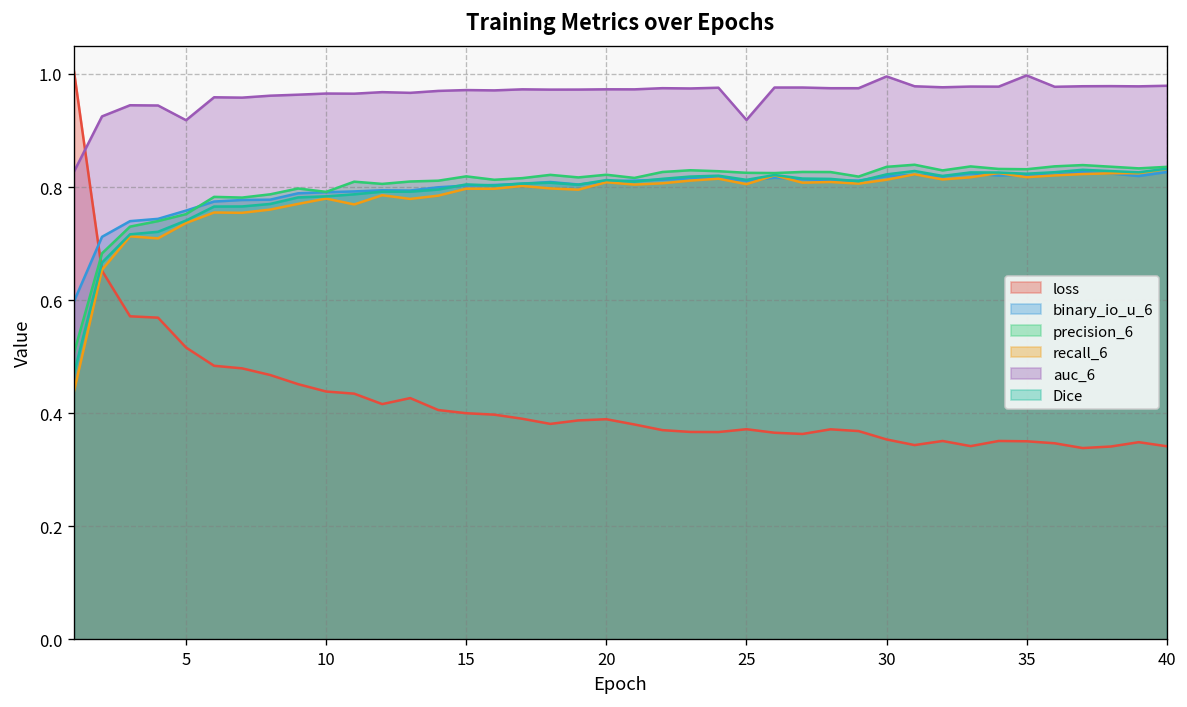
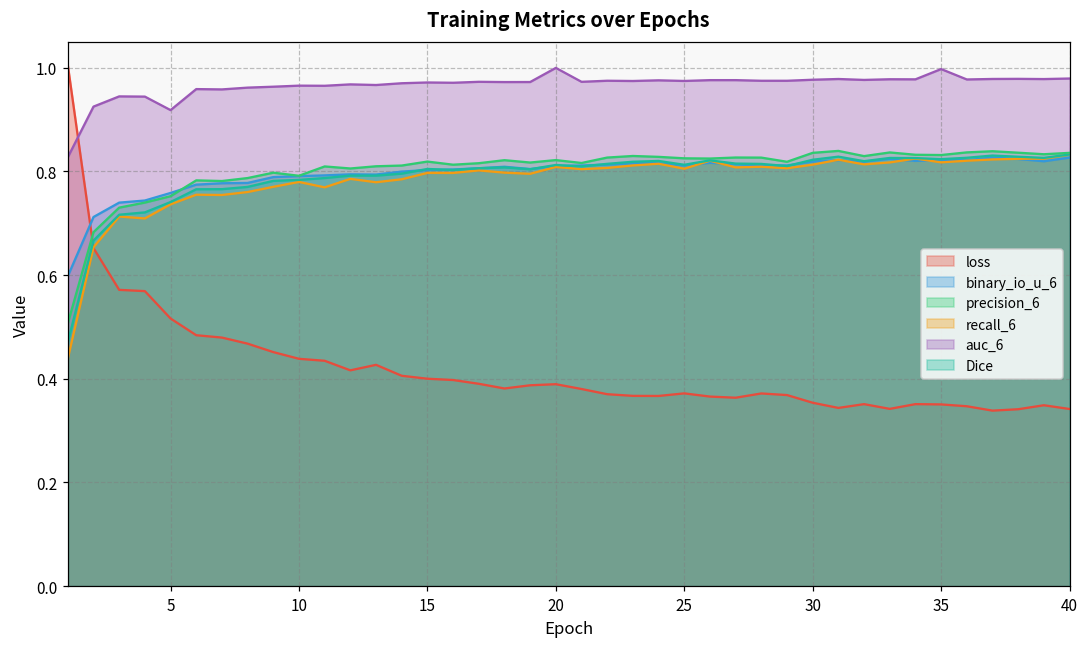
  {
    "auc_6": {
      "5": 0.92,
      "10": 0.97,
      "15": 0.97,
-     "20": 0.97,
-     "25": 0.92,
-     "30": 1.00,
+     "20": 1.00,
+     "25": 0.97,
+     "30": 0.98,
      "35": 1.00,
      "40": 0.98
    }
  }
